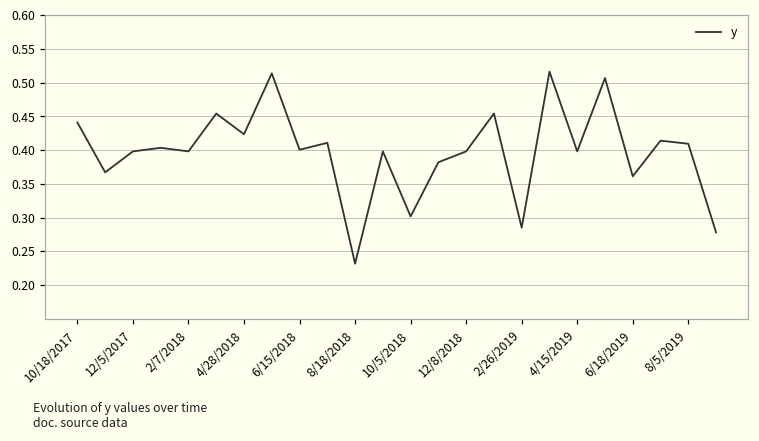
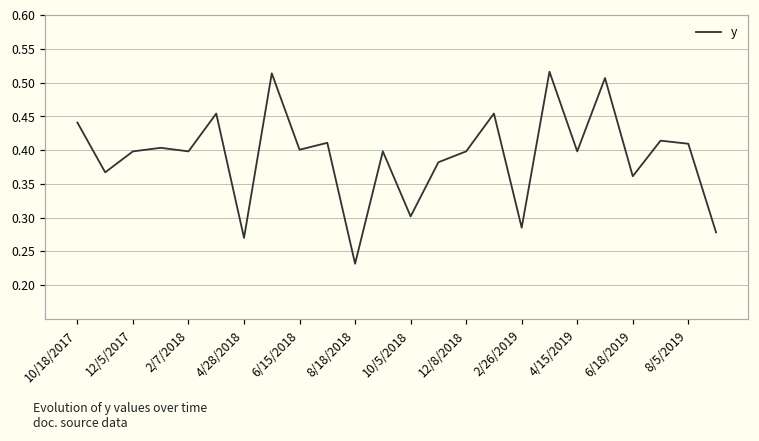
  {
    "10/18/2017": 0.44,
    "12/5/2017": 0.40,
    "2/7/2018": 0.40,
-   "4/28/2018": 0.42,
+   "4/28/2018": 0.27,
    "6/15/2018": 0.40,
    "8/18/2018": 0.23,
    "10/5/2018": 0.30,
    "12/8/2018": 0.40,
    "2/26/2019": 0.29,
    "4/15/2019": 0.40,
    "6/18/2019": 0.36,
    "8/5/2019": 0.41
  }
